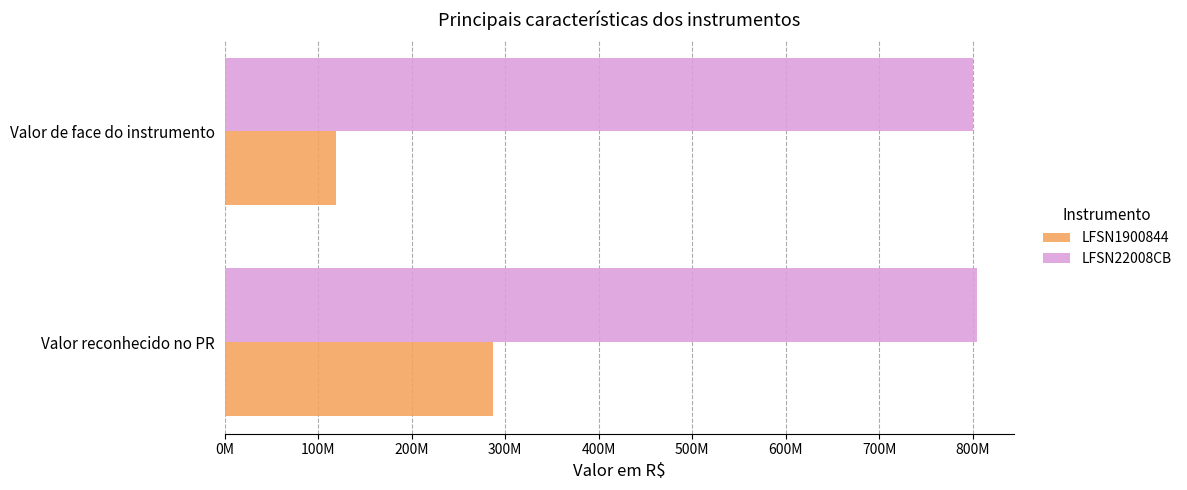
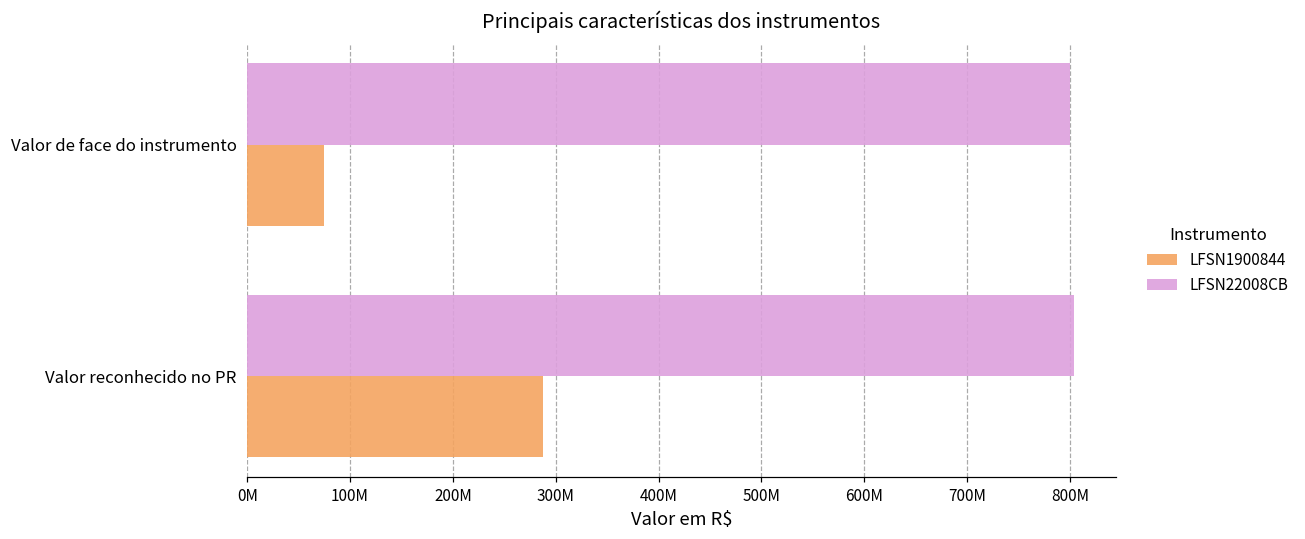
  {
    "LFSN1900844": {
-     "Valor de face do instrumento": 120000000,
+     "Valor de face do instrumento": 80000000,
      "Valor reconhecido no PR": 290000000
    },
    "LFSN22008CB": {
      "Valor de face do instrumento": 800000000,
      "Valor reconhecido no PR": 800000000
    }
  }
